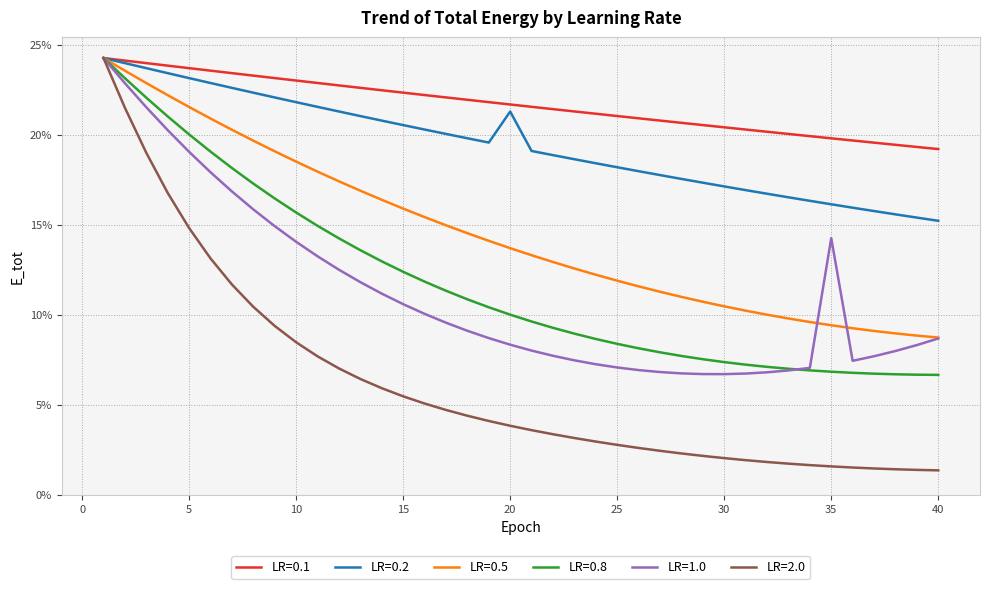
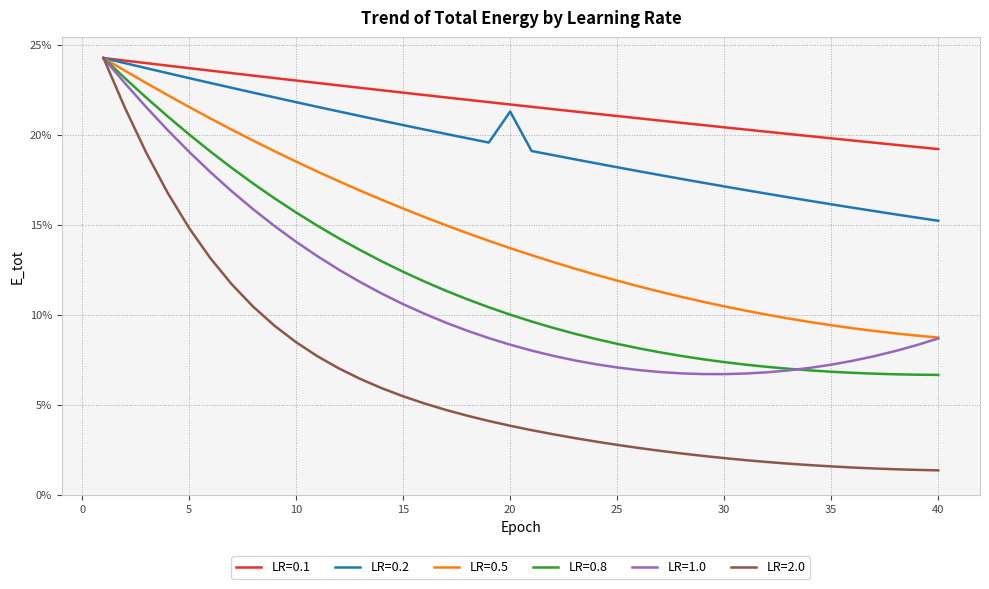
  {
    "LR=0.1": {
      "5": "23.7%",
      "10": "23.0%",
      "15": "22.3%",
      "20": "21.7%",
      "25": "21.0%",
      "30": "20.4%",
      "35": "19.8%",
      "40": "19.2%"
    },
    "LR=0.2": {
      "5": "23.1%",
      "10": "21.8%",
      "15": "20.5%",
      "20": "21.3%",
      "25": "18.2%",
      "30": "17.1%",
      "35": "16.1%",
      "40": "15.2%"
    },
    "LR=0.5": {
      "5": "21.5%",
      "10": "18.5%",
      "15": "15.9%",
      "20": "13.7%",
      "25": "11.9%",
      "30": "10.5%",
      "35": "9.4%"
    },
    "LR=0.8": {
      "5": "20.0%",
      "10": "15.7%",
      "15": "12.4%",
      "20": "10.0%",
      "25": "8.4%",
      "30": "7.4%",
      "35": "6.8%",
      "40": "6.7%"
    },
    "LR=1.0": {
      "5": "19.0%",
      "10": "14.1%",
      "15": "10.6%",
      "20": "8.3%",
      "25": "7.1%",
      "30": "6.7%",
-     "35": "14.3%"
+     "35": "7.2%"
    },
    "LR=2.0": {
      "5": "14.8%",
      "10": "8.5%",
      "15": "5.5%",
      "20": "3.8%",
      "25": "2.8%",
      "30": "2.0%",
      "35": "1.6%",
      "40": "1.4%"
    }
  }
